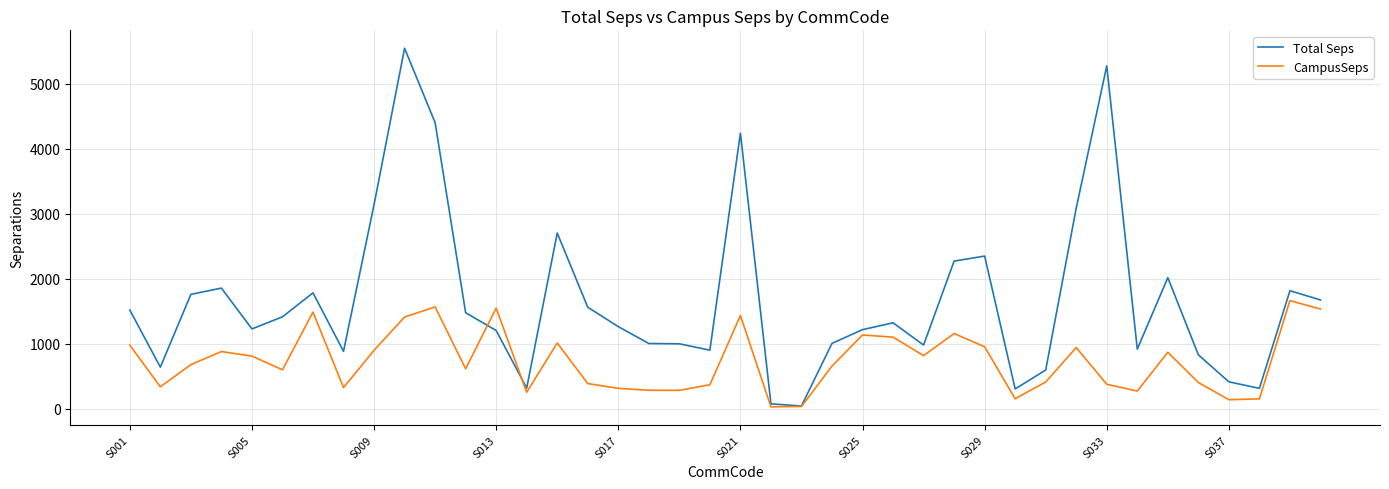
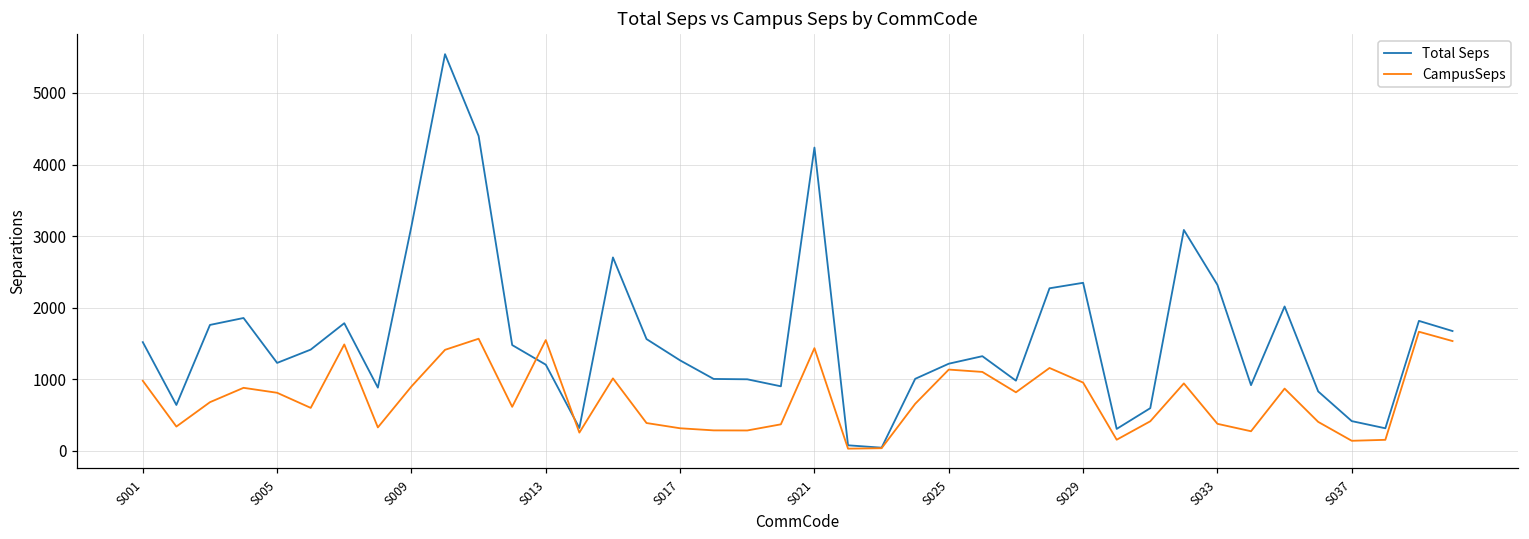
  {
    "Total Seps": {
      "S001": 1500,
      "S005": 1200,
      "S009": 3100,
      "S013": 1200,
      "S017": 1300,
      "S021": 4200,
      "S025": 1200,
      "S029": 2300,
-     "S033": 5300,
+     "S033": 2300,
      "S037": 400
    },
    "CampusSeps": {
      "S001": 1000,
      "S005": 800,
      "S009": 900,
      "S013": 1500,
      "S017": 300,
      "S021": 1400,
      "S025": 1100,
      "S029": 1000,
      "S033": 400,
      "S037": 100
    }
  }
